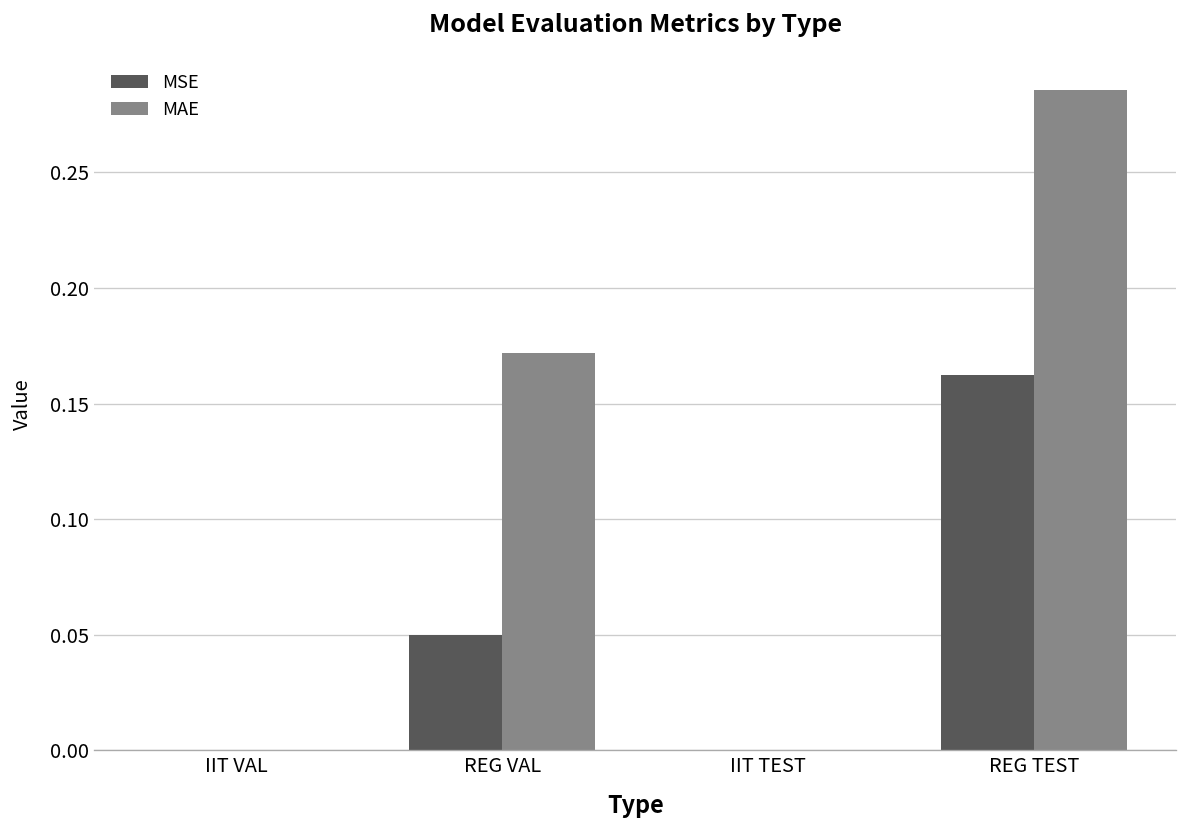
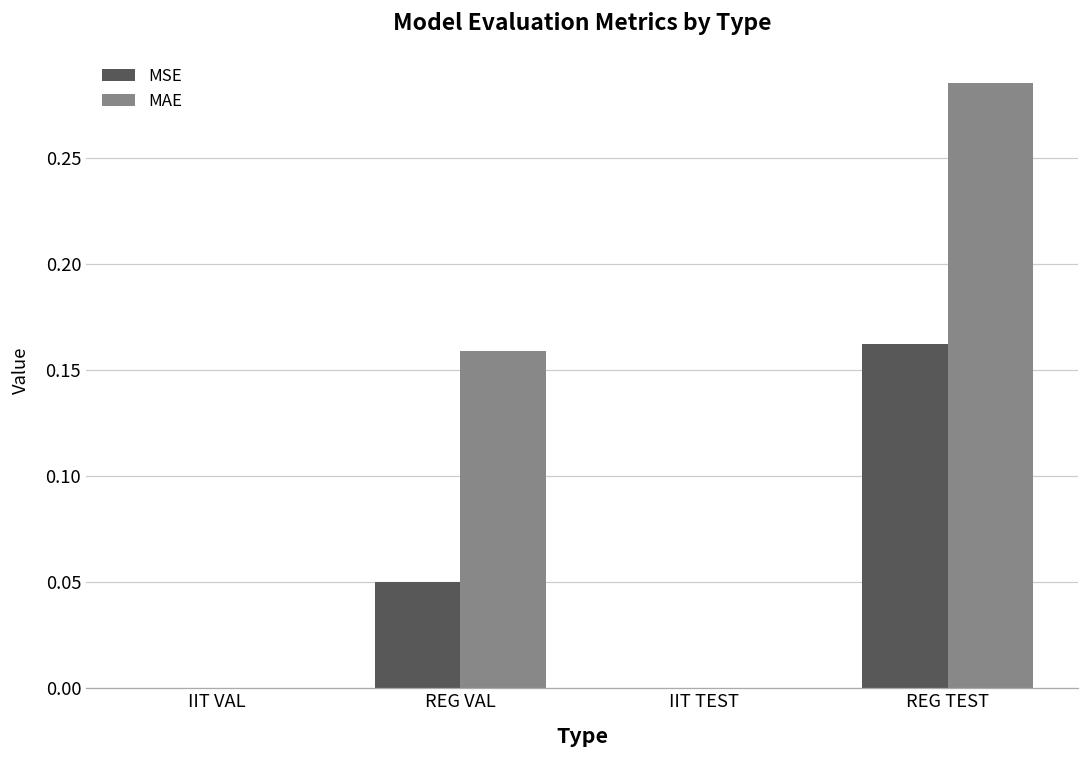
  {
    "MSE": {
      "IIT VAL": 0.000,
      "REG VAL": 0.050,
      "IIT TEST": 0.000,
      "REG TEST": 0.162
    },
    "MAE": {
      "IIT VAL": 0.000,
-     "REG VAL": 0.172,
+     "REG VAL": 0.159,
      "IIT TEST": 0.000,
      "REG TEST": 0.285
    }
  }
